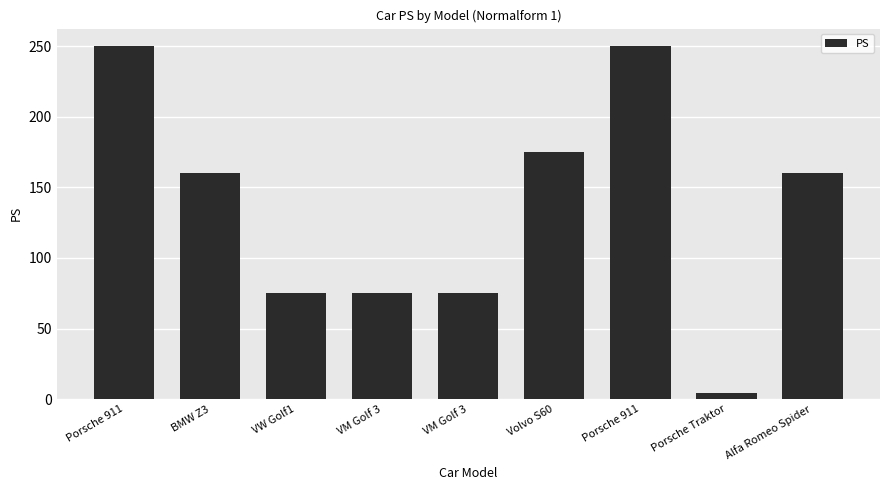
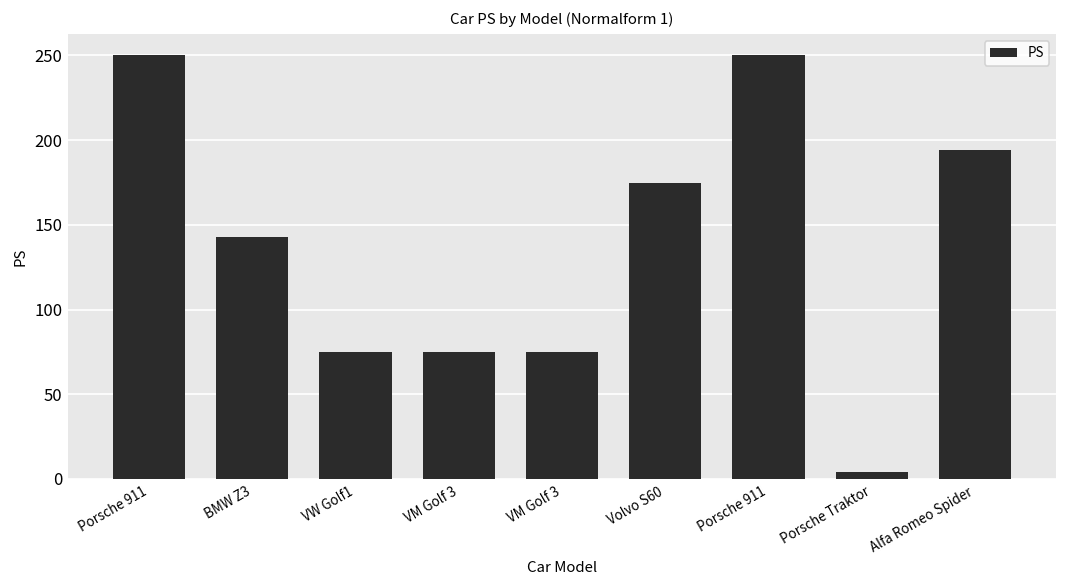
  {
-   "BMW Z3": 160,
+   "BMW Z3": 143,
    "VW Golf1": 75,
    "Volvo S60": 175,
    "Porsche Traktor": 4,
-   "Alfa Romeo Spider": 160
+   "Alfa Romeo Spider": 194
  }
